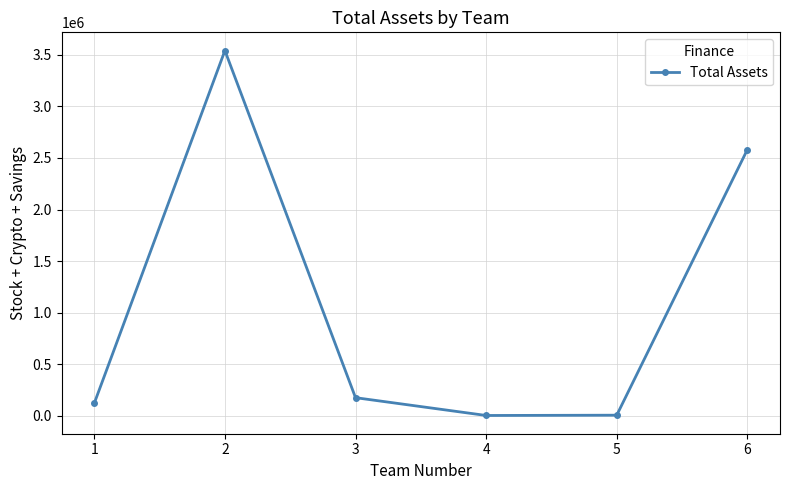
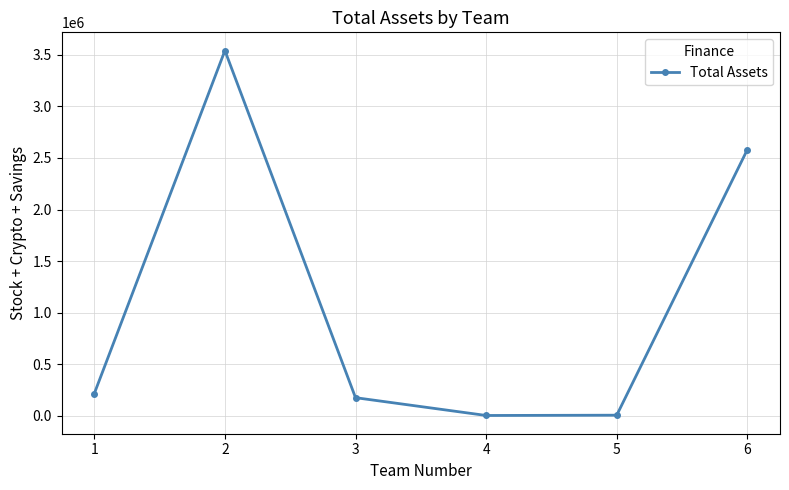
  {
-   "1": 120000,
+   "1": 210000,
    "2": 3540000,
    "3": 170000,
    "4": 0,
    "5": 0,
    "6": 2580000
  }
